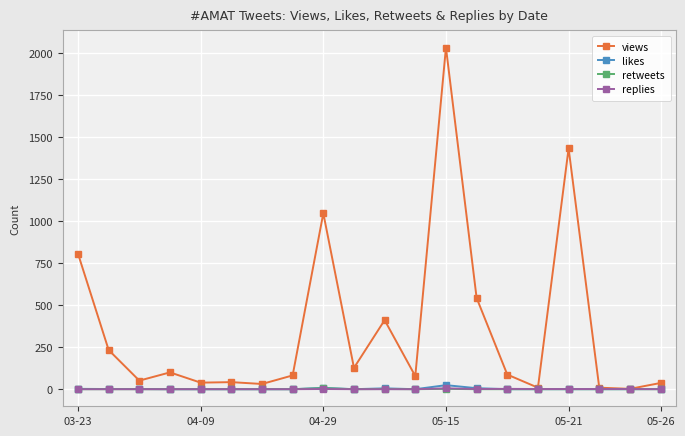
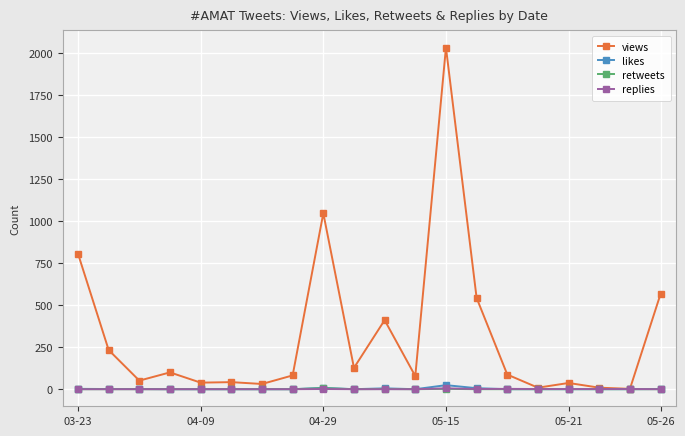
  {
    "views": {
      "03-23": 810,
      "04-09": 40,
      "04-29": 1050,
      "05-15": 2030,
-     "05-21": 1430,
-     "05-26": 40
+     "05-21": 40,
+     "05-26": 570
    },
    "likes": {
      "05-15": 20
    }
  }
